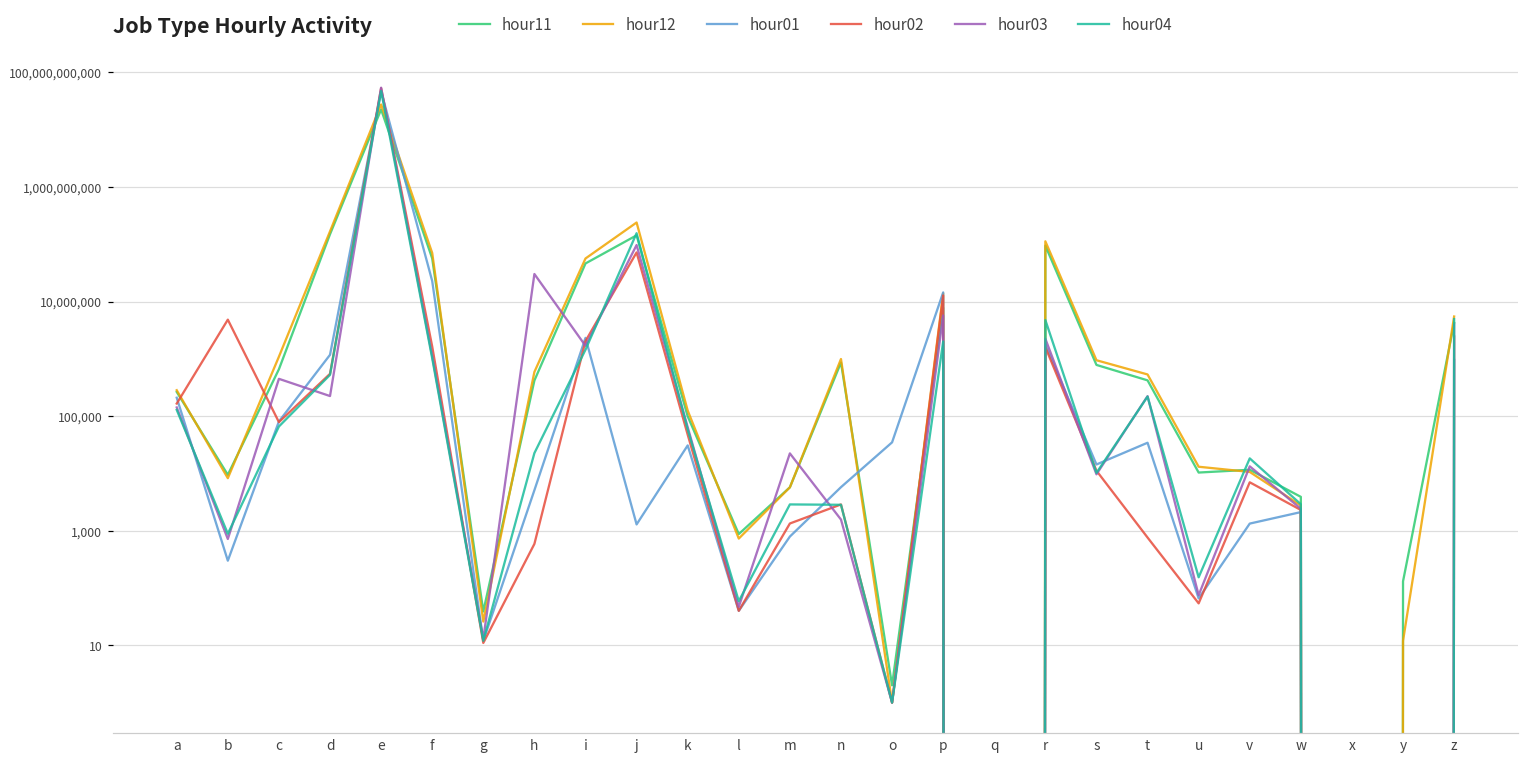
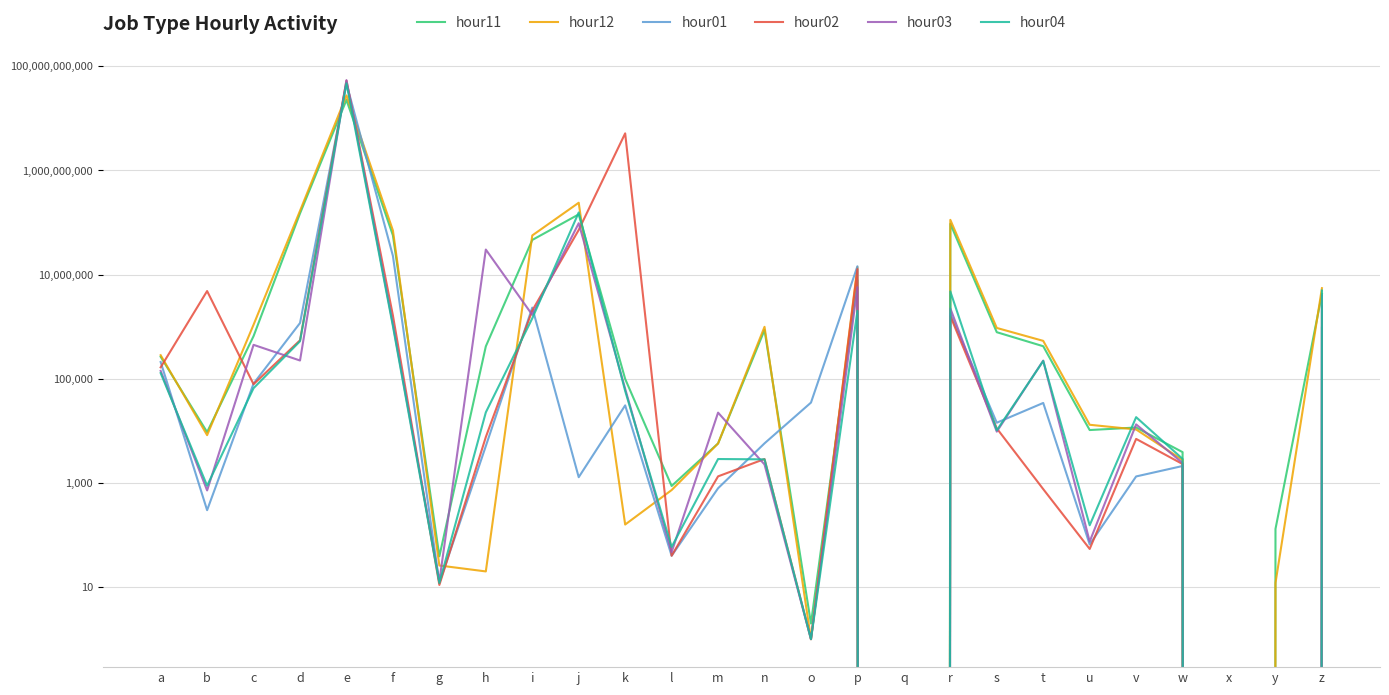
  {
    "hour12": {
      "b": "8,000",
      "c": "1,100,000",
      "d": "170,000,000",
      "e": "30,000,000,000",
      "f": "70,000,000",
      "g": "30",
-     "h": "600,000",
+     "h": "20",
      "i": "60,000,000",
      "j": "200,000,000",
-     "k": "130,000",
+     "k": "160",
      "l": "700",
      "n": "1,000,000",
      "r": "110,000,000",
      "s": "900,000",
      "t": "500,000",
      "u": "13,000",
      "y": "12"
    },
    "hour01": {
      "a": "210,000",
      "b": "300",
      "d": "1,200,000",
      "f": "20,000,000",
      "h": "5,000",
      "i": "2,000,000",
      "j": "1,300",
      "k": "30,000",
      "m": "800",
      "n": "6,000",
      "o": "30,000",
      "s": "14,000",
      "t": "30,000",
      "u": "70",
      "v": "1,300",
      "z": "1,000,000"
    },
    "hour02": {
      "a": "170,000",
      "b": "5,000,000",
      "f": "1,600,000",
-     "h": "600",
+     "h": "8,000",
      "i": "2,000,000",
      "j": "70,000,000",
-     "k": "50,000",
+     "k": "5,000,000,000",
      "m": "1,300",
      "t": "800",
      "u": "50",
      "v": "7,000",
      "z": "2,000,000"
    },
    "hour03": {
      "b": "700",
      "c": "400,000",
      "d": "220,000",
      "h": "30,000,000",
      "i": "1,700,000",
      "j": "100,000,000",
      "l": "50",
      "m": "22,000",
-     "n": "1,600",
+     "n": "2,000",
      "p": "6,000,000",
      "r": "2,200,000",
      "u": "80",
      "v": "13,000"
    }
  }
